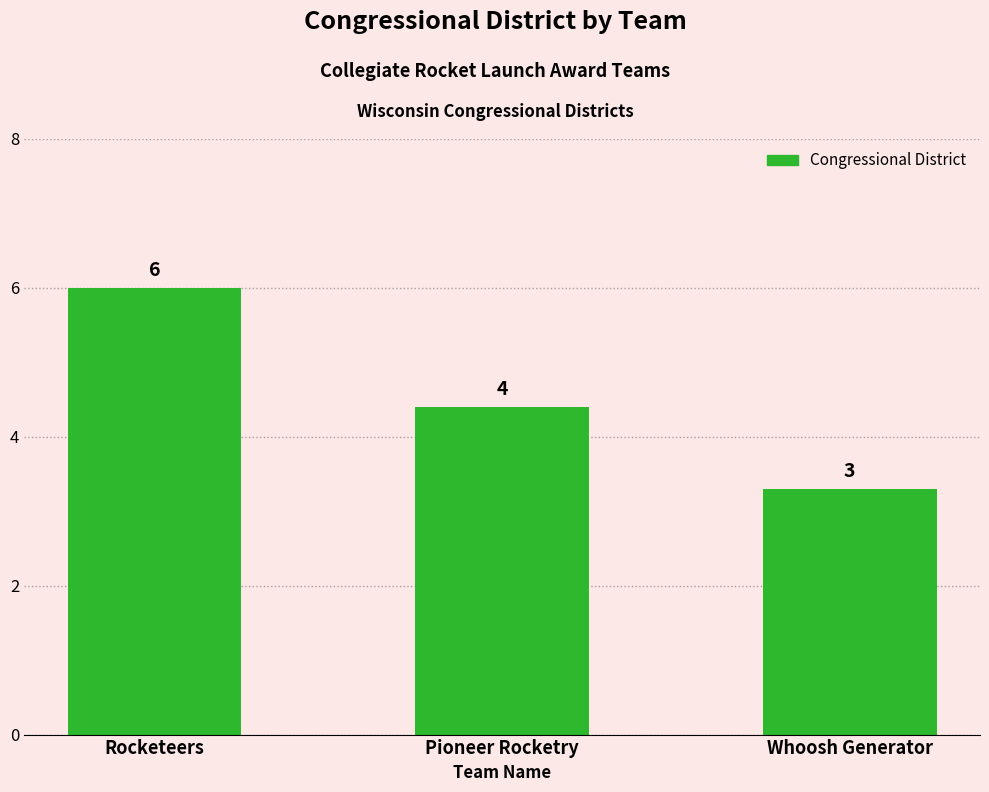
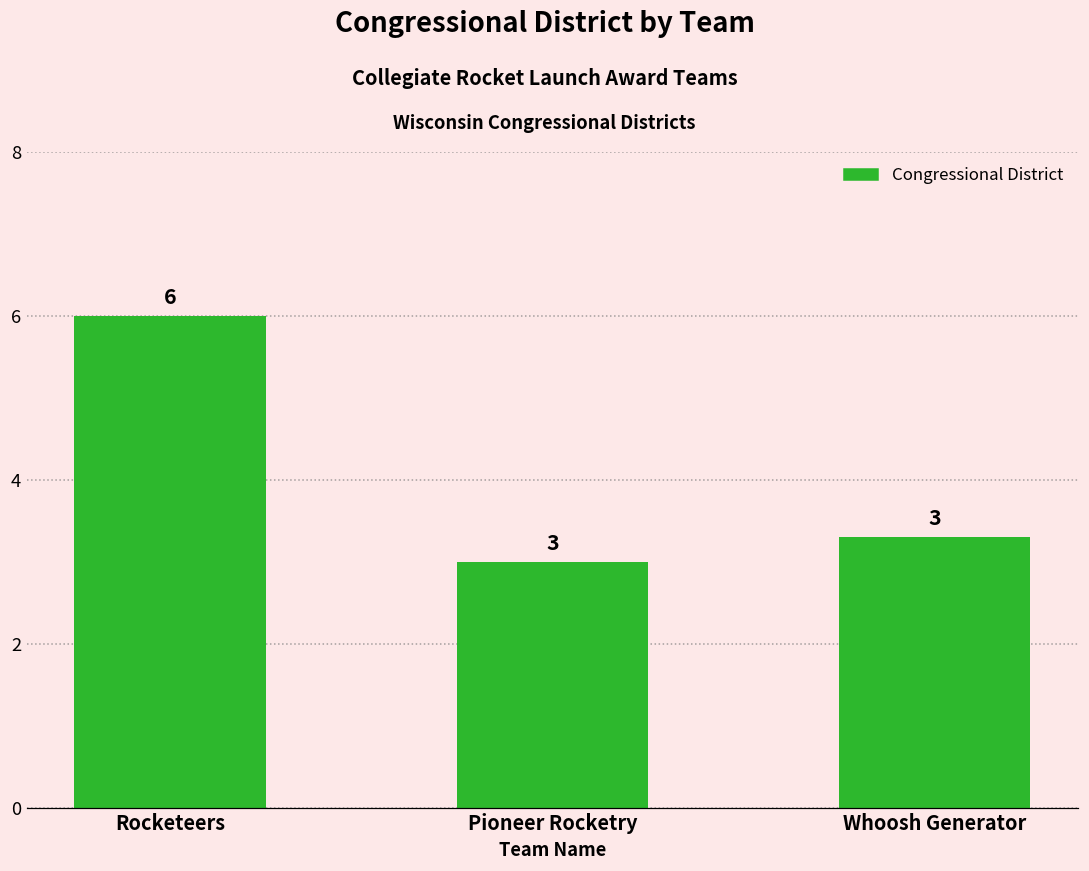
  {
    "Rocketeers": 6,
-   "Pioneer Rocketry": 4,
+   "Pioneer Rocketry": 3,
    "Whoosh Generator": 3
  }
